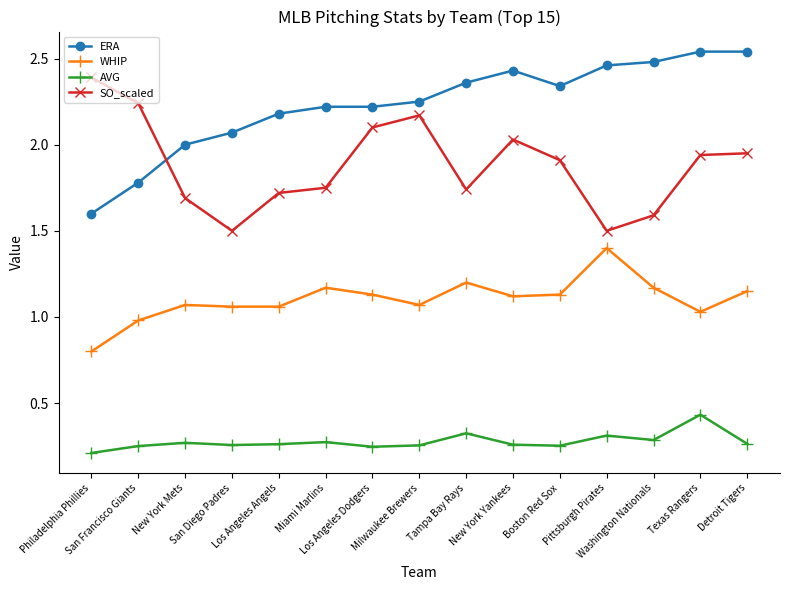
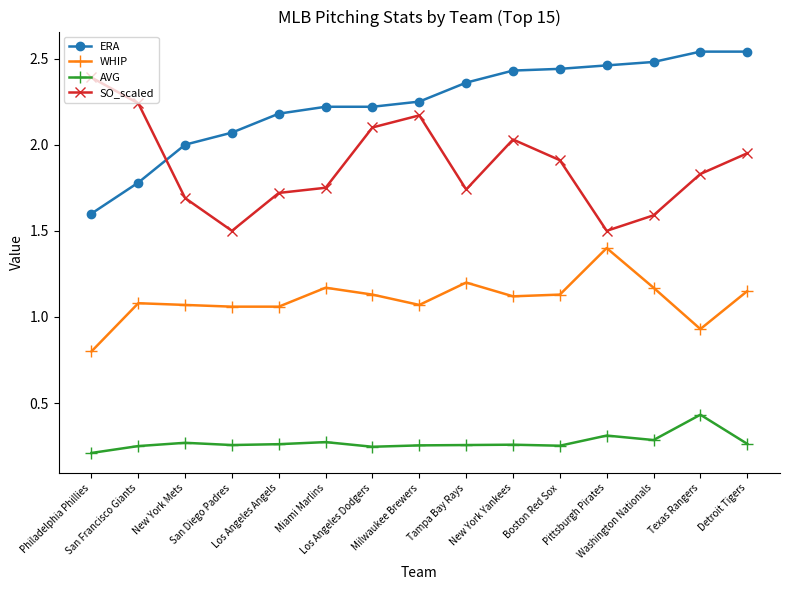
  {
    "ERA": {
      "Philadelphia Phillies": 1.60,
      "San Francisco Giants": 1.78,
      "New York Mets": 2.00,
      "San Diego Padres": 2.07,
      "Los Angeles Angels": 2.18,
      "Miami Marlins": 2.22,
      "Los Angeles Dodgers": 2.22,
      "Milwaukee Brewers": 2.25,
      "Tampa Bay Rays": 2.36,
      "New York Yankees": 2.43,
-     "Boston Red Sox": 2.34,
+     "Boston Red Sox": 2.44,
      "Pittsburgh Pirates": 2.46,
      "Washington Nationals": 2.48,
      "Texas Rangers": 2.54,
      "Detroit Tigers": 2.54
    },
    "WHIP": {
      "Philadelphia Phillies": 0.80,
-     "San Francisco Giants": 0.98,
+     "San Francisco Giants": 1.08,
      "New York Mets": 1.07,
      "San Diego Padres": 1.06,
      "Los Angeles Angels": 1.06,
      "Miami Marlins": 1.17,
      "Los Angeles Dodgers": 1.13,
      "Milwaukee Brewers": 1.07,
      "Tampa Bay Rays": 1.20,
      "New York Yankees": 1.12,
      "Boston Red Sox": 1.13,
      "Pittsburgh Pirates": 1.40,
      "Washington Nationals": 1.17,
-     "Texas Rangers": 1.03,
+     "Texas Rangers": 0.93,
      "Detroit Tigers": 1.15
    },
    "AVG": {
      "Philadelphia Phillies": 0.21,
      "San Francisco Giants": 0.25,
      "New York Mets": 0.27,
      "San Diego Padres": 0.26,
      "Los Angeles Angels": 0.26,
      "Miami Marlins": 0.27,
      "Los Angeles Dodgers": 0.25,
      "Milwaukee Brewers": 0.26,
-     "Tampa Bay Rays": 0.33,
+     "Tampa Bay Rays": 0.26,
      "New York Yankees": 0.26,
      "Boston Red Sox": 0.25,
      "Pittsburgh Pirates": 0.31,
      "Washington Nationals": 0.29,
      "Texas Rangers": 0.43,
      "Detroit Tigers": 0.26
    },
    "SO_scaled": {
      "San Francisco Giants": 2.24,
      "New York Mets": 1.69,
      "San Diego Padres": 1.50,
      "Los Angeles Angels": 1.72,
      "Miami Marlins": 1.75,
      "Los Angeles Dodgers": 2.10,
      "Milwaukee Brewers": 2.17,
      "Tampa Bay Rays": 1.74,
      "New York Yankees": 2.03,
      "Boston Red Sox": 1.91,
      "Pittsburgh Pirates": 1.50,
      "Washington Nationals": 1.59,
-     "Texas Rangers": 1.94,
+     "Texas Rangers": 1.83,
      "Detroit Tigers": 1.95
    }
  }
